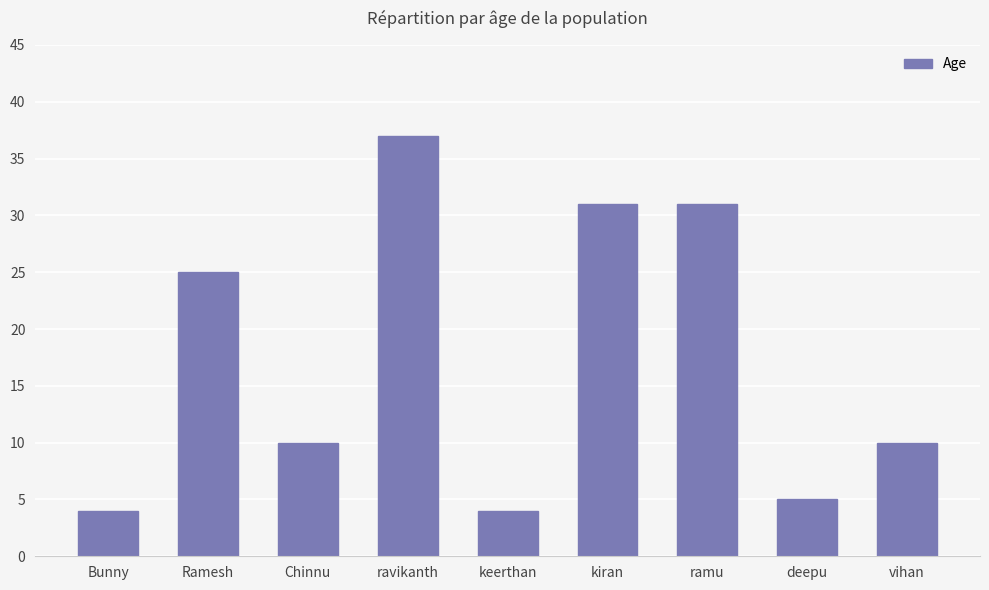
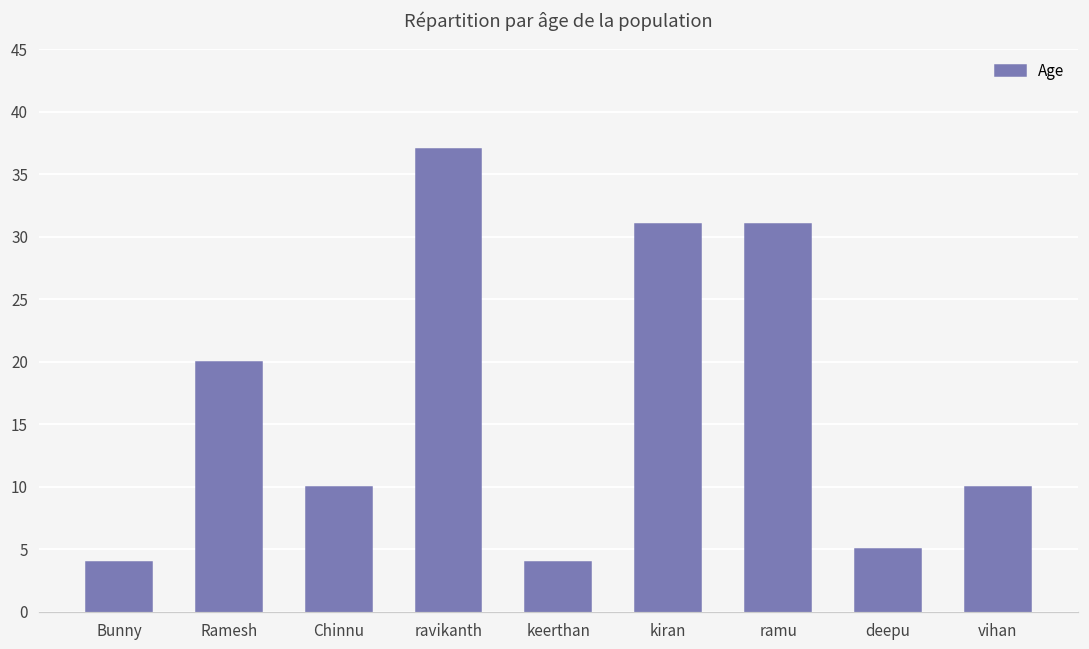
  {
    "Bunny": 4,
-   "Ramesh": 25,
+   "Ramesh": 20,
    "Chinnu": 10,
    "ravikanth": 37,
    "keerthan": 4,
    "kiran": 31,
    "ramu": 31,
    "deepu": 5,
    "vihan": 10
  }
